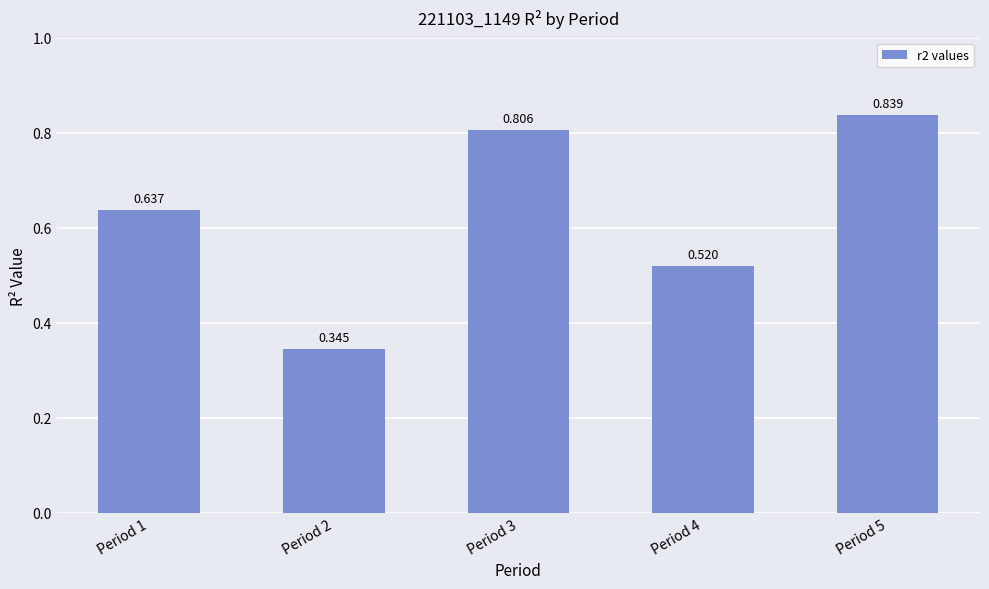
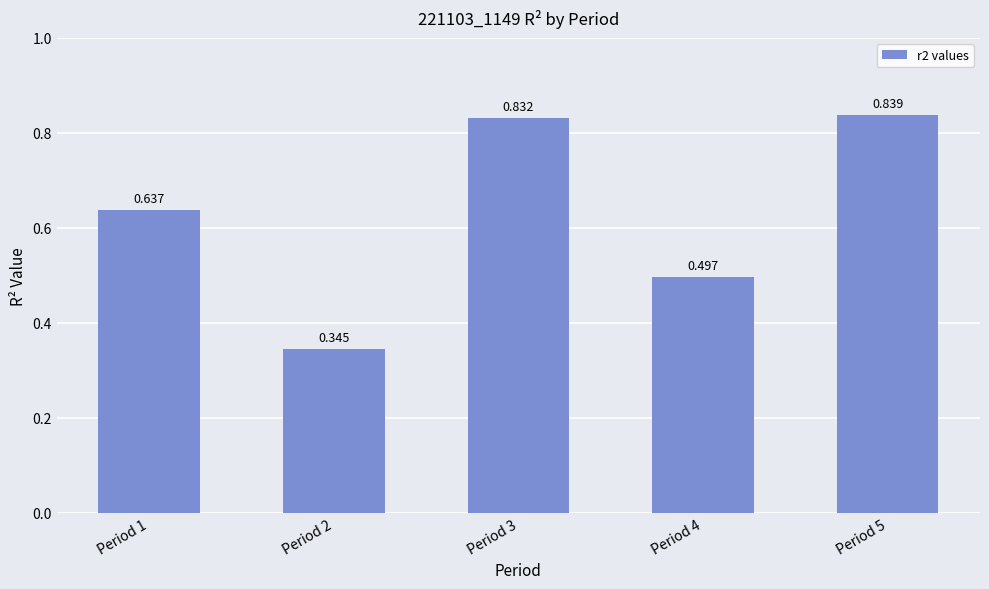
  {
    "Period 1": 0.637,
    "Period 2": 0.345,
-   "Period 3": 0.806,
-   "Period 4": 0.520,
+   "Period 3": 0.832,
+   "Period 4": 0.497,
    "Period 5": 0.839
  }
